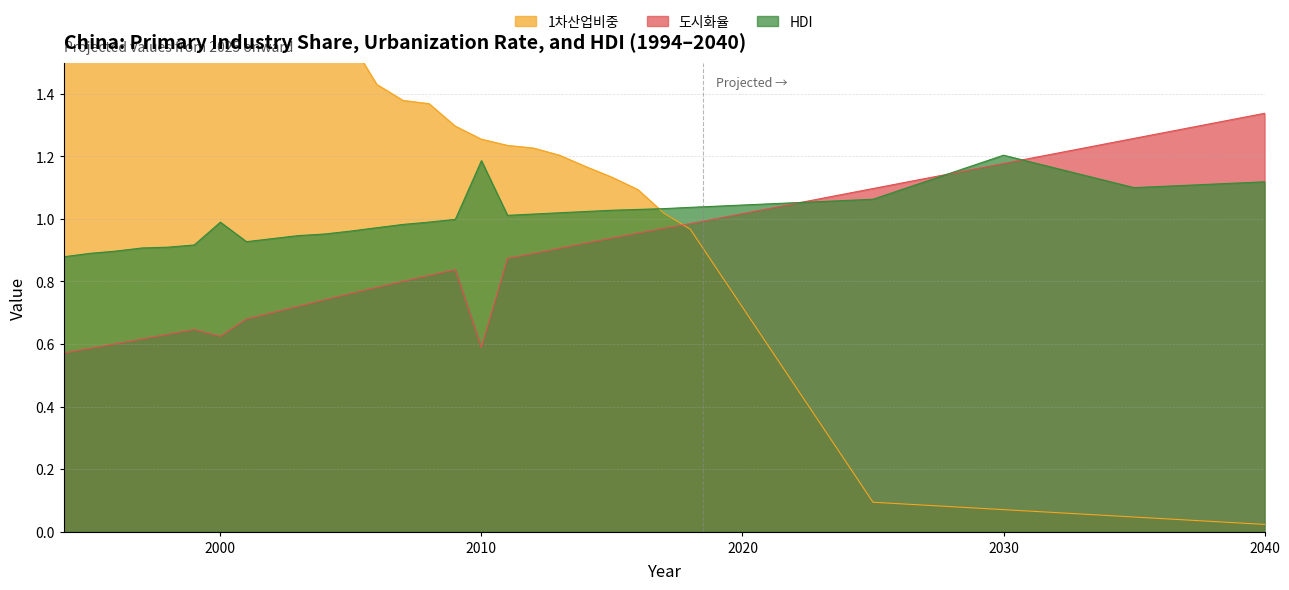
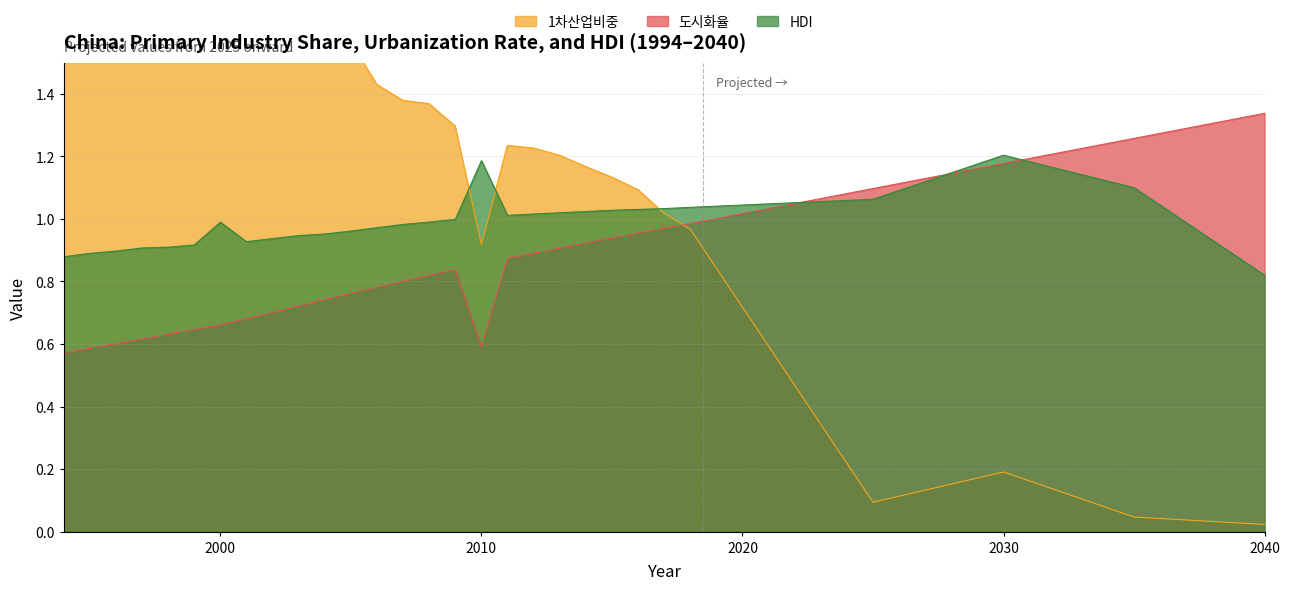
  {
    "1차산업비중": {
-     "2010": 1.25,
-     "2030": 0.07,
+     "2010": 0.92,
+     "2030": 0.19,
      "2040": 0.02
    },
    "도시화율": {
-     "2000": 0.62,
+     "2000": 0.66,
      "2010": 0.59,
      "2030": 1.18,
      "2040": 1.34
    },
    "HDI": {
      "2000": 0.99,
      "2010": 1.19,
      "2030": 1.20,
-     "2040": 1.12
+     "2040": 0.82
    }
  }
